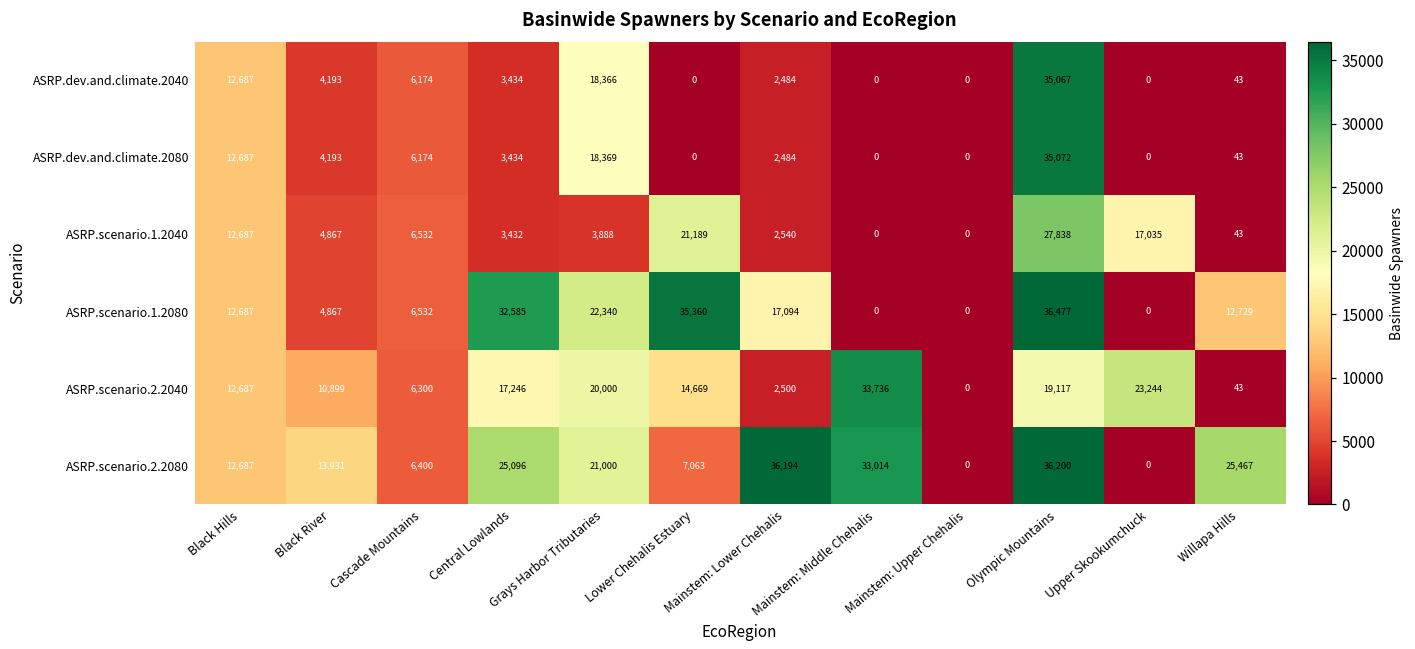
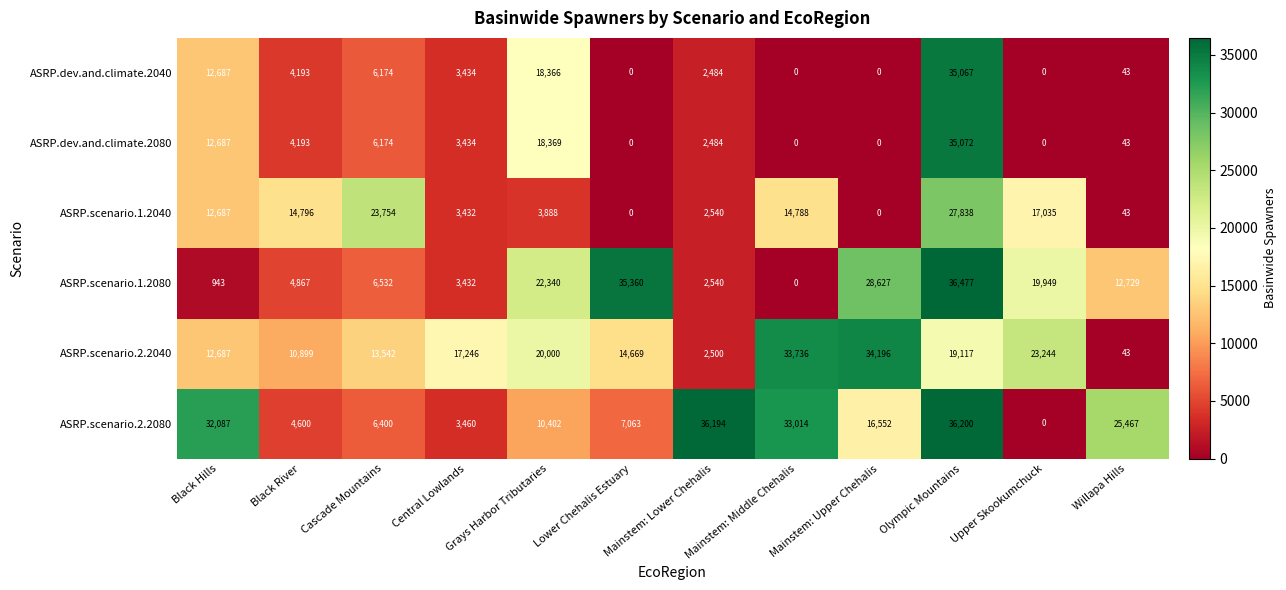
  {
    "ASRP.dev.and.climate.2040": {
      "Black Hills": "12,687",
      "Black River": "4,193",
      "Cascade Mountains": "6,174",
      "Central Lowlands": "3,434",
      "Grays Harbor Tributaries": "18,366",
      "Lower Chehalis Estuary": "0",
      "Mainstem: Lower Chehalis": "2,484",
      "Mainstem: Middle Chehalis": "0",
      "Mainstem: Upper Chehalis": "0",
      "Olympic Mountains": "35,067",
      "Upper Skookumchuck": "0",
      "Willapa Hills": "43"
    },
    "ASRP.dev.and.climate.2080": {
      "Black Hills": "12,687",
      "Black River": "4,193",
      "Cascade Mountains": "6,174",
      "Central Lowlands": "3,434",
      "Grays Harbor Tributaries": "18,369",
      "Lower Chehalis Estuary": "0",
      "Mainstem: Lower Chehalis": "2,484",
      "Mainstem: Middle Chehalis": "0",
      "Mainstem: Upper Chehalis": "0",
      "Olympic Mountains": "35,072",
      "Upper Skookumchuck": "0",
      "Willapa Hills": "43"
    },
    "ASRP.scenario.1.2040": {
      "Black Hills": "12,687",
-     "Black River": "4,867",
-     "Cascade Mountains": "6,532",
+     "Black River": "14,796",
+     "Cascade Mountains": "23,754",
      "Central Lowlands": "3,432",
      "Grays Harbor Tributaries": "3,888",
-     "Lower Chehalis Estuary": "21,189",
+     "Lower Chehalis Estuary": "0",
      "Mainstem: Lower Chehalis": "2,540",
-     "Mainstem: Middle Chehalis": "0",
+     "Mainstem: Middle Chehalis": "14,788",
      "Mainstem: Upper Chehalis": "0",
      "Olympic Mountains": "27,838",
      "Upper Skookumchuck": "17,035",
      "Willapa Hills": "43"
    },
    "ASRP.scenario.1.2080": {
-     "Black Hills": "12,687",
+     "Black Hills": "943",
      "Black River": "4,867",
      "Cascade Mountains": "6,532",
-     "Central Lowlands": "32,585",
+     "Central Lowlands": "3,432",
      "Grays Harbor Tributaries": "22,340",
      "Lower Chehalis Estuary": "35,360",
-     "Mainstem: Lower Chehalis": "17,094",
+     "Mainstem: Lower Chehalis": "2,540",
      "Mainstem: Middle Chehalis": "0",
-     "Mainstem: Upper Chehalis": "0",
+     "Mainstem: Upper Chehalis": "28,627",
      "Olympic Mountains": "36,477",
-     "Upper Skookumchuck": "0",
+     "Upper Skookumchuck": "19,949",
      "Willapa Hills": "12,729"
    },
    "ASRP.scenario.2.2040": {
      "Black Hills": "12,687",
      "Black River": "10,899",
-     "Cascade Mountains": "6,300",
+     "Cascade Mountains": "13,542",
      "Central Lowlands": "17,246",
      "Grays Harbor Tributaries": "20,000",
      "Lower Chehalis Estuary": "14,669",
      "Mainstem: Lower Chehalis": "2,500",
      "Mainstem: Middle Chehalis": "33,736",
-     "Mainstem: Upper Chehalis": "0",
+     "Mainstem: Upper Chehalis": "34,196",
      "Olympic Mountains": "19,117",
      "Upper Skookumchuck": "23,244",
      "Willapa Hills": "43"
    },
    "ASRP.scenario.2.2080": {
-     "Black Hills": "12,687",
-     "Black River": "13,931",
+     "Black Hills": "32,087",
+     "Black River": "4,600",
      "Cascade Mountains": "6,400",
-     "Central Lowlands": "25,096",
-     "Grays Harbor Tributaries": "21,000",
+     "Central Lowlands": "3,460",
+     "Grays Harbor Tributaries": "10,402",
      "Lower Chehalis Estuary": "7,063",
      "Mainstem: Lower Chehalis": "36,194",
      "Mainstem: Middle Chehalis": "33,014",
-     "Mainstem: Upper Chehalis": "0",
+     "Mainstem: Upper Chehalis": "16,552",
      "Olympic Mountains": "36,200",
      "Upper Skookumchuck": "0",
      "Willapa Hills": "25,467"
    }
  }
